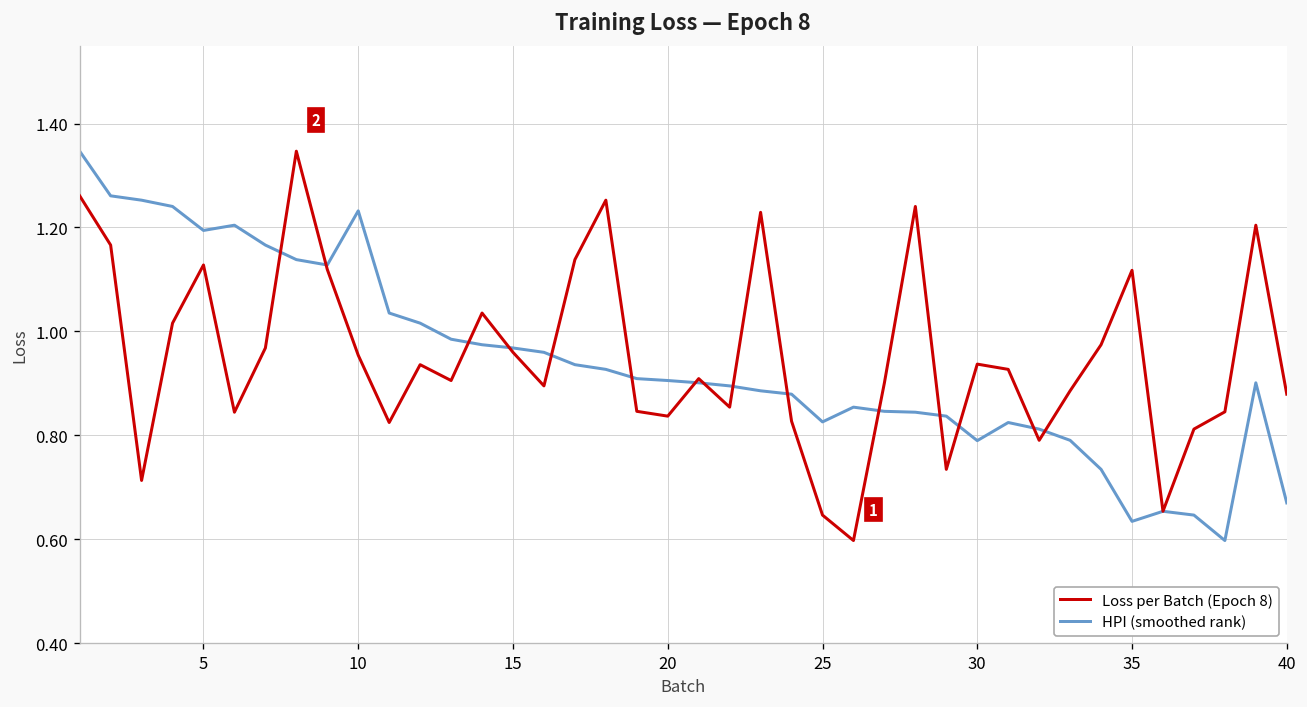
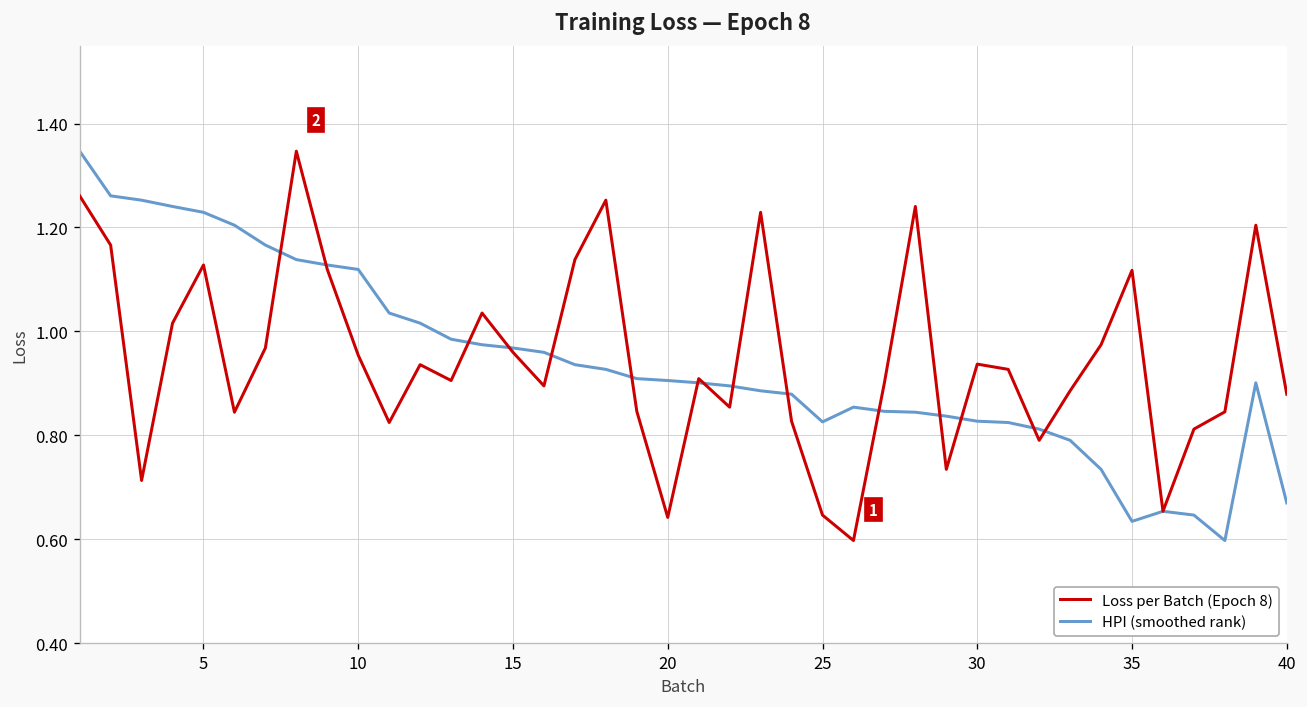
  {
    "Loss per Batch (Epoch 8)": {
      "5": 1.13,
      "10": 0.95,
      "15": 0.96,
-     "20": 0.84,
+     "20": 0.64,
      "25": 0.65,
      "30": 0.94,
      "35": 1.12,
      "40": 0.88
    },
    "HPI (smoothed rank)": {
-     "5": 1.19,
-     "10": 1.23,
+     "5": 1.23,
+     "10": 1.12,
      "15": 0.97,
      "20": 0.91,
      "25": 0.83,
-     "30": 0.79,
+     "30": 0.83,
      "35": 0.63,
      "40": 0.67
    }
  }
